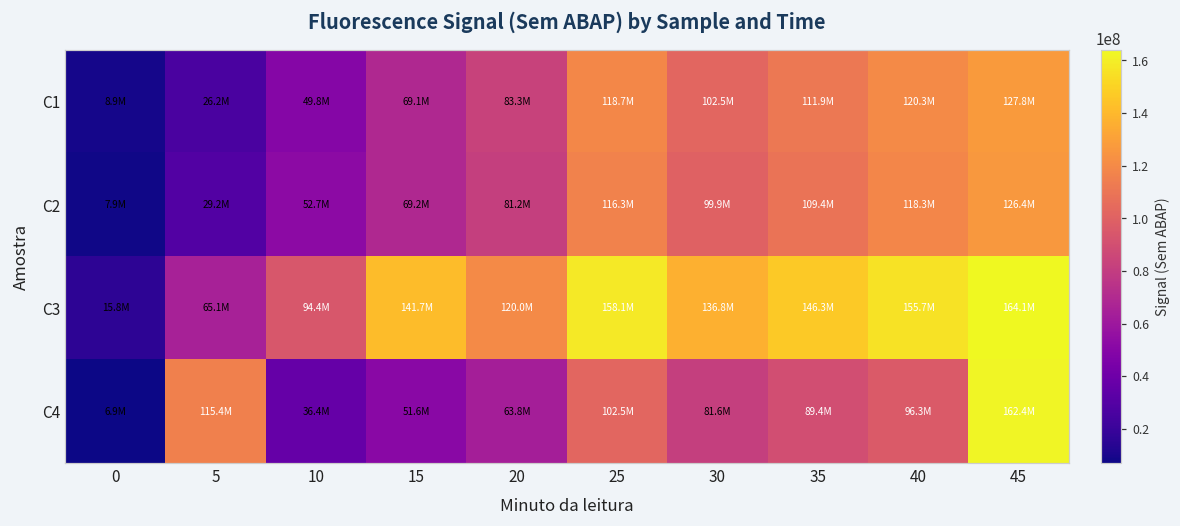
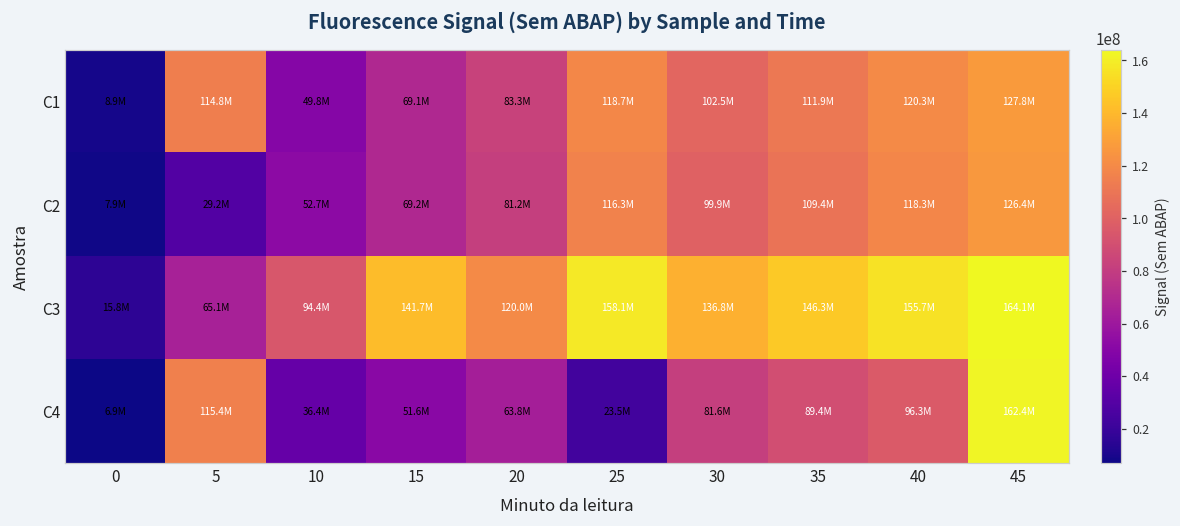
  {
    "C1": {
      "0": "8.9M",
-     "5": "26.2M",
+     "5": "114.8M",
      "10": "49.8M",
      "15": "69.1M",
      "20": "83.3M",
      "25": "118.7M",
      "30": "102.5M",
      "35": "111.9M",
      "40": "120.3M",
      "45": "127.8M"
    },
    "C2": {
      "0": "7.9M",
      "5": "29.2M",
      "10": "52.7M",
      "15": "69.2M",
      "20": "81.2M",
      "25": "116.3M",
      "30": "99.9M",
      "35": "109.4M",
      "40": "118.3M",
      "45": "126.4M"
    },
    "C3": {
      "0": "15.8M",
      "5": "65.1M",
      "10": "94.4M",
      "15": "141.7M",
      "20": "120.0M",
      "25": "158.1M",
      "30": "136.8M",
      "35": "146.3M",
      "40": "155.7M",
      "45": "164.1M"
    },
    "C4": {
      "0": "6.9M",
      "5": "115.4M",
      "10": "36.4M",
      "15": "51.6M",
      "20": "63.8M",
-     "25": "102.5M",
+     "25": "23.5M",
      "30": "81.6M",
      "35": "89.4M",
      "40": "96.3M",
      "45": "162.4M"
    }
  }
